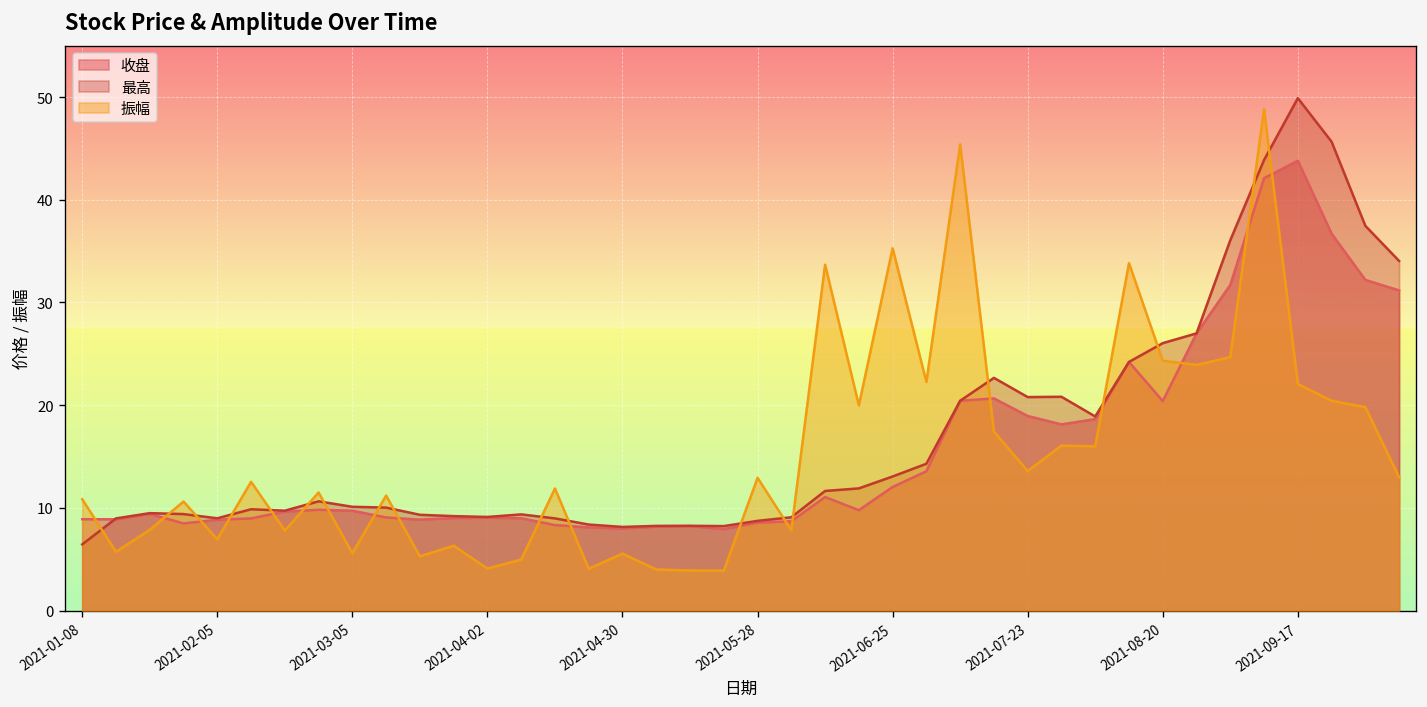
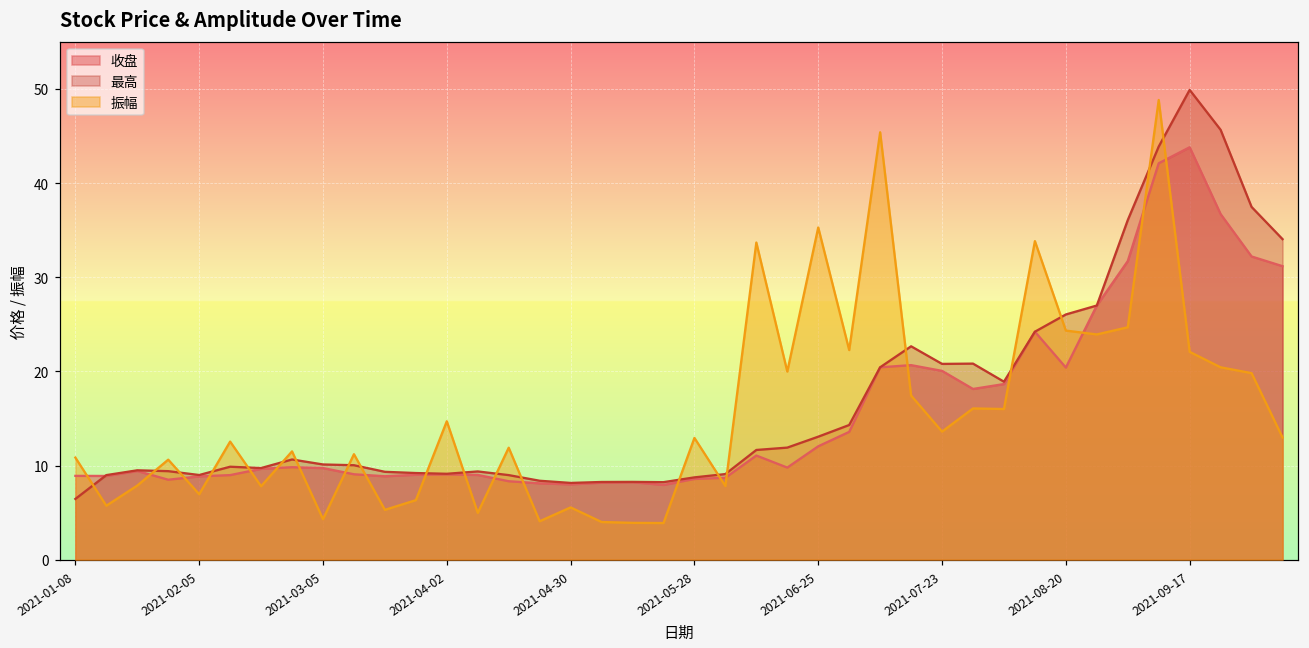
  {
    "收盘": {
      "2021-01-08": 9,
      "2021-03-05": 10,
      "2021-06-25": 12,
-     "2021-07-23": 19,
+     "2021-07-23": 20,
      "2021-08-20": 20,
      "2021-09-17": 44
    },
    "最高": {
      "2021-01-08": 6,
      "2021-03-05": 10,
      "2021-06-25": 13,
      "2021-07-23": 21,
      "2021-08-20": 26,
      "2021-09-17": 50
    },
    "振幅": {
      "2021-01-08": 11,
      "2021-02-05": 7,
-     "2021-03-05": 6,
-     "2021-04-02": 4,
+     "2021-03-05": 4,
+     "2021-04-02": 15,
      "2021-04-30": 6,
      "2021-05-28": 13,
      "2021-06-25": 35,
      "2021-07-23": 14,
      "2021-08-20": 24,
      "2021-09-17": 22
    }
  }
